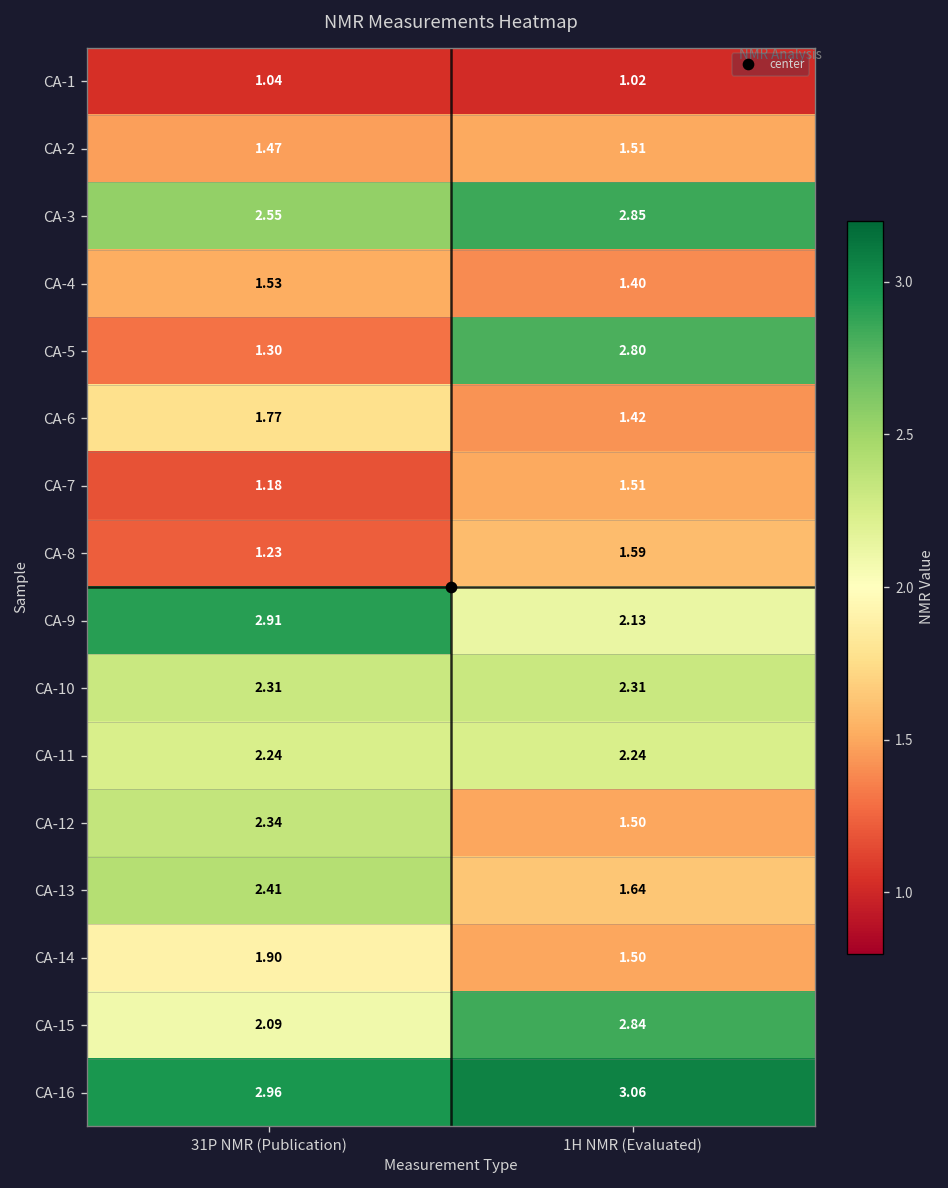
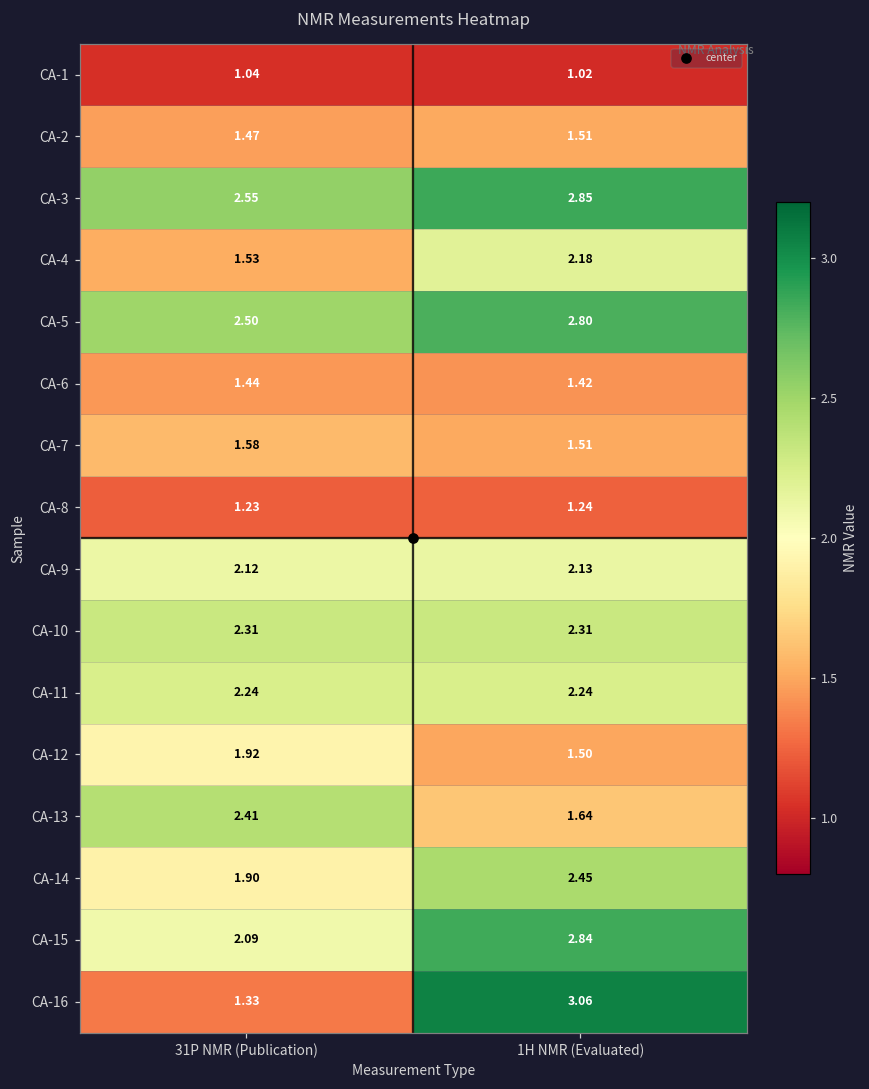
  {
    "CA-1": {
      "31P NMR (Publication)": 1.04,
      "1H NMR (Evaluated)": 1.02
    },
    "CA-2": {
      "31P NMR (Publication)": 1.47,
      "1H NMR (Evaluated)": 1.51
    },
    "CA-3": {
      "31P NMR (Publication)": 2.55,
      "1H NMR (Evaluated)": 2.85
    },
    "CA-4": {
      "31P NMR (Publication)": 1.53,
-     "1H NMR (Evaluated)": 1.40
+     "1H NMR (Evaluated)": 2.18
    },
    "CA-5": {
-     "31P NMR (Publication)": 1.30,
+     "31P NMR (Publication)": 2.50,
      "1H NMR (Evaluated)": 2.80
    },
    "CA-6": {
-     "31P NMR (Publication)": 1.77,
+     "31P NMR (Publication)": 1.44,
      "1H NMR (Evaluated)": 1.42
    },
    "CA-7": {
-     "31P NMR (Publication)": 1.18,
+     "31P NMR (Publication)": 1.58,
      "1H NMR (Evaluated)": 1.51
    },
    "CA-8": {
      "31P NMR (Publication)": 1.23,
-     "1H NMR (Evaluated)": 1.59
+     "1H NMR (Evaluated)": 1.24
    },
    "CA-9": {
-     "31P NMR (Publication)": 2.91,
+     "31P NMR (Publication)": 2.12,
      "1H NMR (Evaluated)": 2.13
    },
    "CA-10": {
      "31P NMR (Publication)": 2.31,
      "1H NMR (Evaluated)": 2.31
    },
    "CA-11": {
      "31P NMR (Publication)": 2.24,
      "1H NMR (Evaluated)": 2.24
    },
    "CA-12": {
-     "31P NMR (Publication)": 2.34,
+     "31P NMR (Publication)": 1.92,
      "1H NMR (Evaluated)": 1.50
    },
    "CA-13": {
      "31P NMR (Publication)": 2.41,
      "1H NMR (Evaluated)": 1.64
    },
    "CA-14": {
      "31P NMR (Publication)": 1.90,
-     "1H NMR (Evaluated)": 1.50
+     "1H NMR (Evaluated)": 2.45
    },
    "CA-15": {
      "31P NMR (Publication)": 2.09,
      "1H NMR (Evaluated)": 2.84
    },
    "CA-16": {
-     "31P NMR (Publication)": 2.96,
+     "31P NMR (Publication)": 1.33,
      "1H NMR (Evaluated)": 3.06
    }
  }
